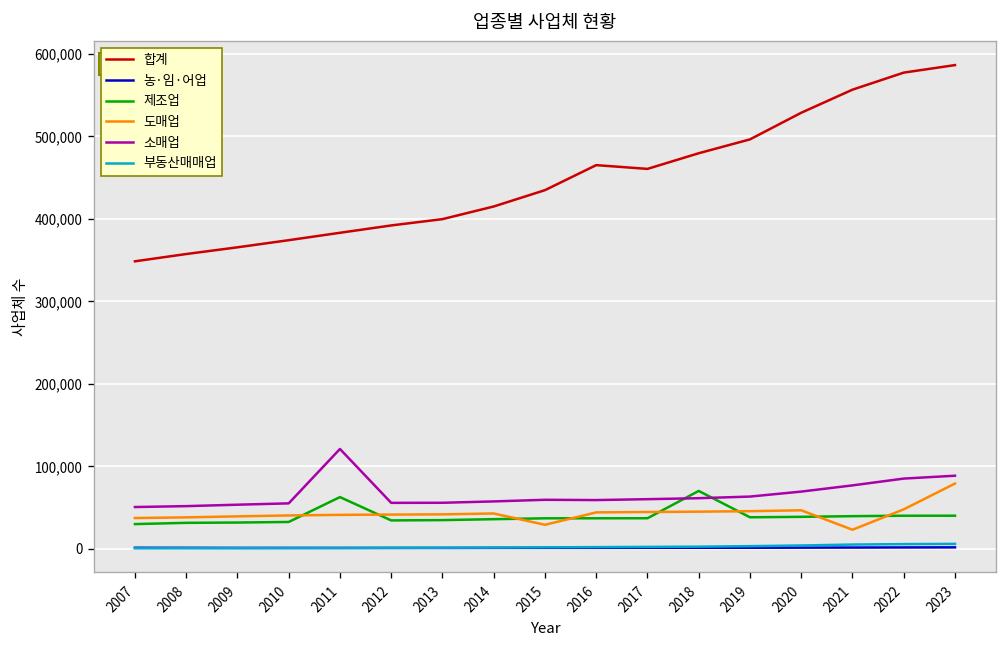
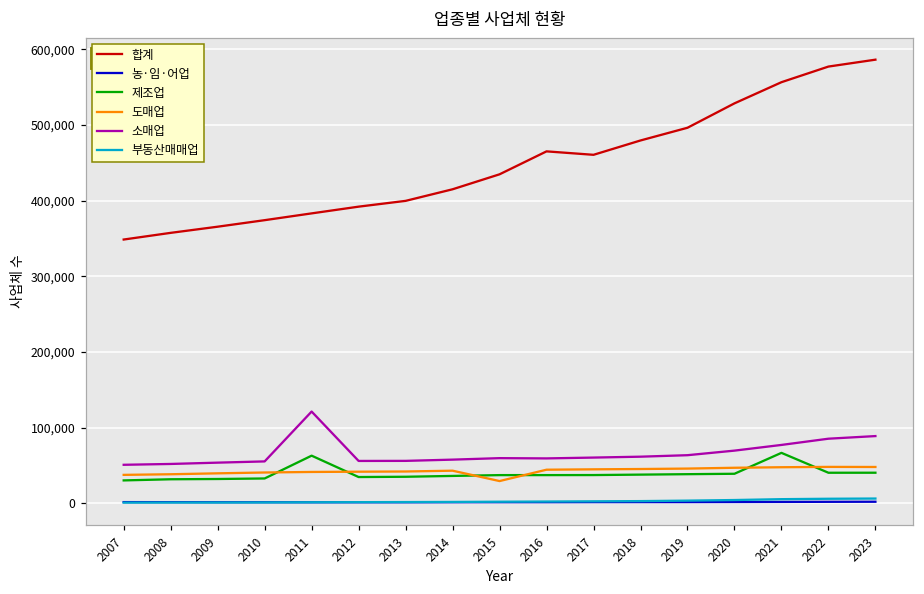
  {
    "합계": {
      "2007": "350,000",
      "2008": "360,000",
      "2009": "370,000",
      "2010": "370,000",
      "2011": "380,000",
      "2012": "390,000",
      "2013": "400,000",
      "2014": "420,000",
      "2015": "430,000",
      "2016": "470,000",
      "2017": "460,000",
      "2018": "480,000",
      "2019": "500,000",
      "2020": "530,000",
      "2021": "560,000",
      "2022": "580,000",
      "2023": "590,000"
    },
    "농·임·어업": {
      "2022": "0",
      "2023": "0"
    },
    "제조업": {
      "2007": "30,000",
      "2008": "30,000",
      "2009": "30,000",
      "2010": "30,000",
      "2011": "60,000",
      "2012": "30,000",
      "2013": "30,000",
      "2014": "40,000",
      "2015": "40,000",
      "2016": "40,000",
      "2017": "40,000",
-     "2018": "70,000",
+     "2018": "40,000",
      "2019": "40,000",
      "2020": "40,000",
-     "2021": "40,000",
+     "2021": "70,000",
      "2022": "40,000",
      "2023": "40,000"
    },
    "도매업": {
      "2007": "40,000",
      "2008": "40,000",
      "2009": "40,000",
      "2010": "40,000",
      "2011": "40,000",
      "2012": "40,000",
      "2013": "40,000",
      "2014": "40,000",
      "2015": "30,000",
      "2016": "40,000",
      "2017": "40,000",
      "2018": "50,000",
      "2019": "50,000",
      "2020": "50,000",
-     "2021": "20,000",
+     "2021": "50,000",
      "2022": "50,000",
-     "2023": "80,000"
+     "2023": "50,000"
    },
    "소매업": {
      "2007": "50,000",
      "2008": "50,000",
      "2009": "50,000",
      "2010": "60,000",
      "2011": "120,000",
      "2012": "60,000",
      "2013": "60,000",
      "2014": "60,000",
      "2015": "60,000",
      "2016": "60,000",
      "2017": "60,000",
      "2018": "60,000",
      "2019": "60,000",
      "2020": "70,000",
      "2021": "80,000",
      "2022": "90,000",
      "2023": "90,000"
    },
    "부동산매매업": {
      "2022": "10,000",
      "2023": "10,000"
    }
  }
